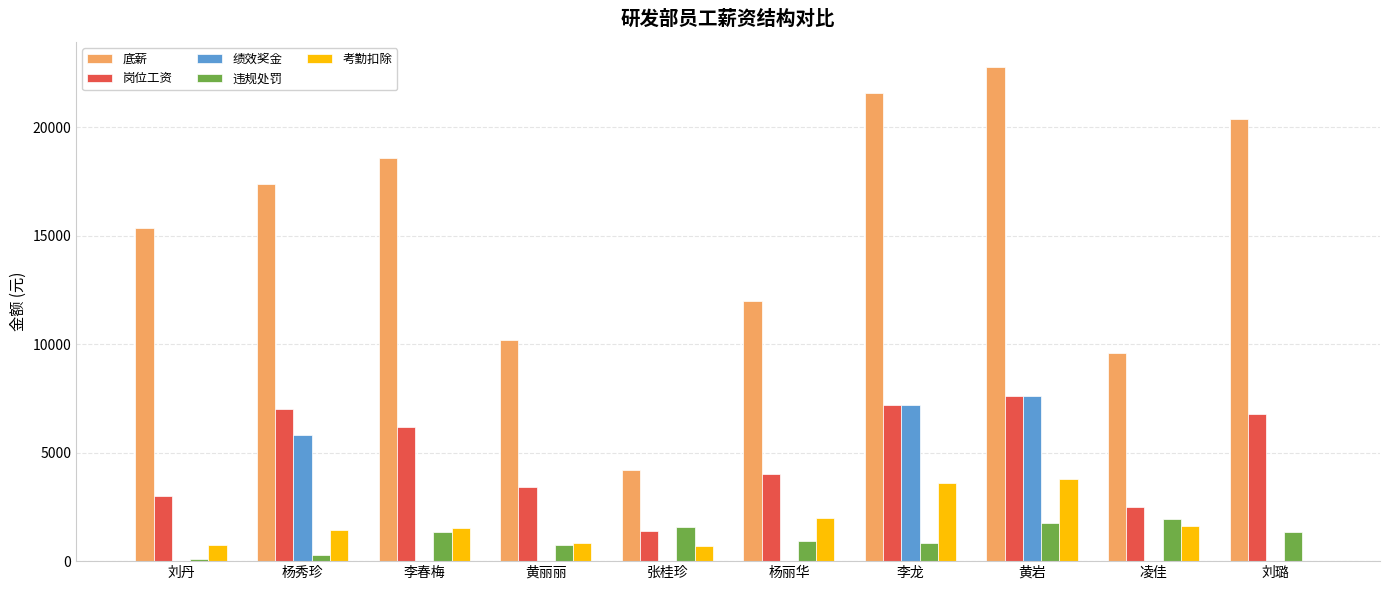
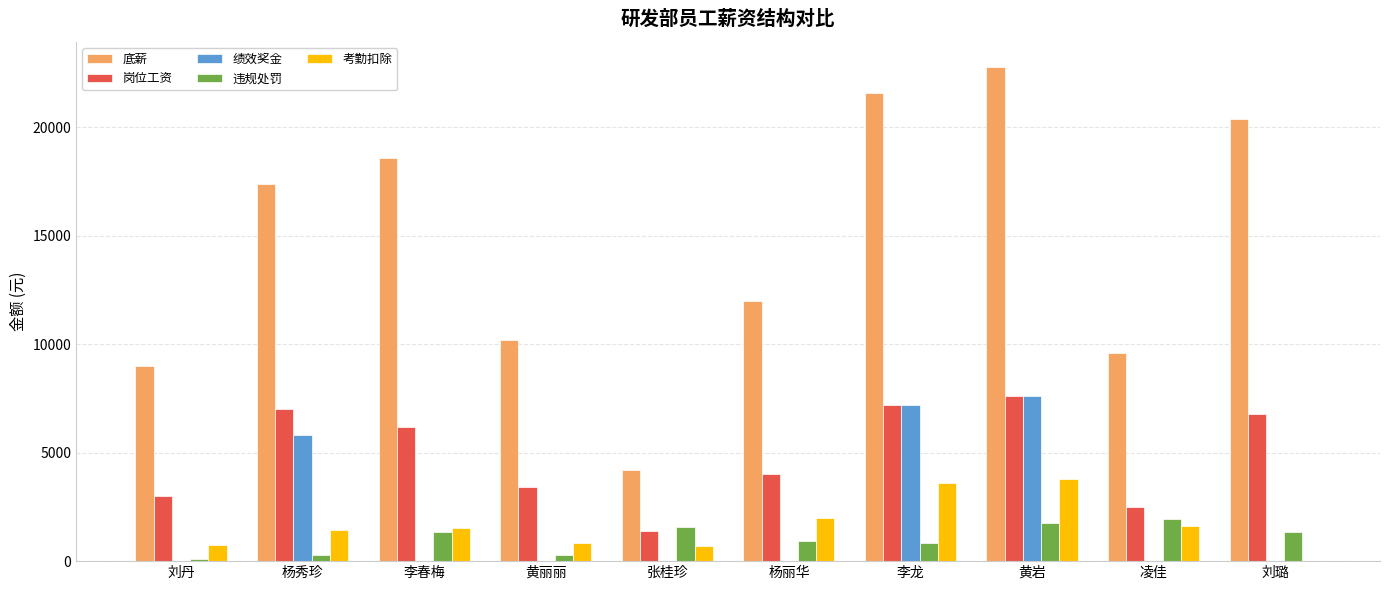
  {
    "底薪": {
-     "刘丹": 15400,
+     "刘丹": 9000,
      "杨秀珍": 17400,
      "李春梅": 18600,
      "黄丽丽": 10200,
      "张桂珍": 4200,
      "杨丽华": 12000,
      "李龙": 21600,
      "黄岩": 22800,
      "凌佳": 9600,
      "刘璐": 20400
    },
    "岗位工资": {
      "刘丹": 3000,
      "杨秀珍": 7000,
      "李春梅": 6200,
      "黄丽丽": 3400,
      "张桂珍": 1400,
      "杨丽华": 4000,
      "李龙": 7200,
      "黄岩": 7600,
      "凌佳": 2500,
      "刘璐": 6800
    },
    "绩效奖金": {
      "刘丹": 0,
      "杨秀珍": 5800,
      "李春梅": 0,
      "黄丽丽": 0,
      "张桂珍": 0,
      "杨丽华": 0,
      "李龙": 7200,
      "黄岩": 7600,
      "凌佳": 0,
      "刘璐": 0
    },
    "违规处罚": {
      "杨秀珍": 300,
      "李春梅": 1400,
-     "黄丽丽": 800,
+     "黄丽丽": 300,
      "张桂珍": 1600,
      "杨丽华": 900,
      "李龙": 900,
      "黄岩": 1700,
      "凌佳": 1900,
      "刘璐": 1400
    },
    "考勤扣除": {
      "刘丹": 800,
      "杨秀珍": 1500,
      "李春梅": 1600,
      "黄丽丽": 900,
      "张桂珍": 700,
      "杨丽华": 2000,
      "李龙": 3600,
      "黄岩": 3800,
      "凌佳": 1600,
      "刘璐": 0
    }
  }
